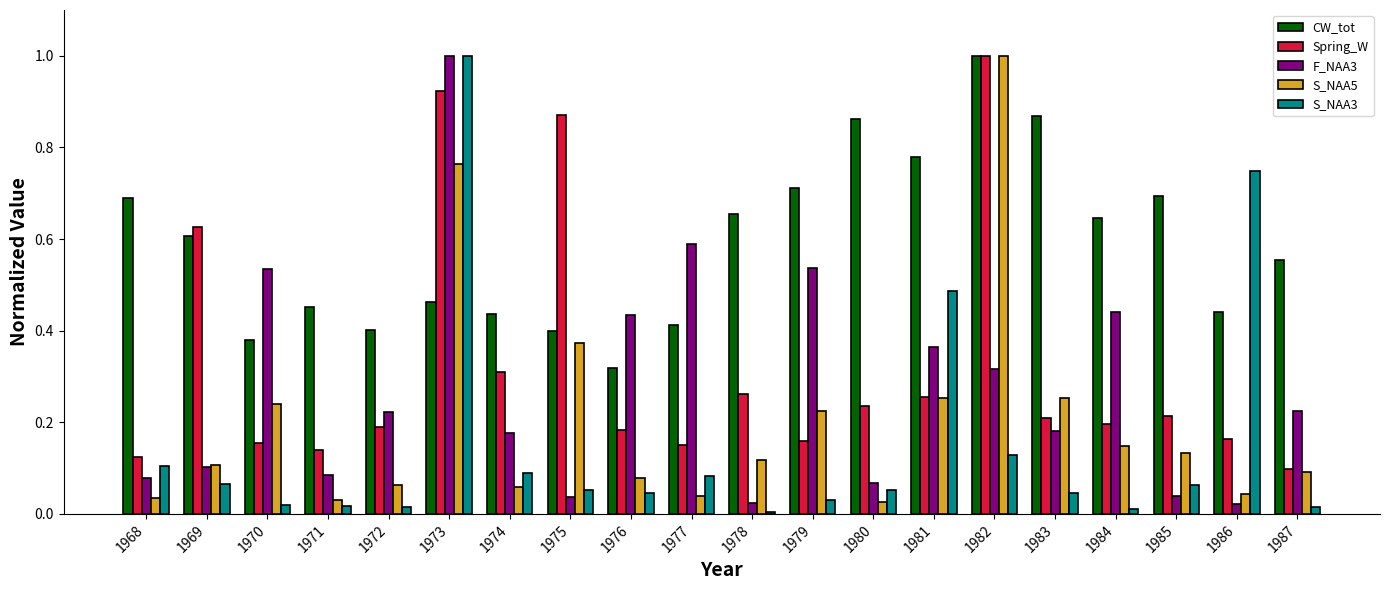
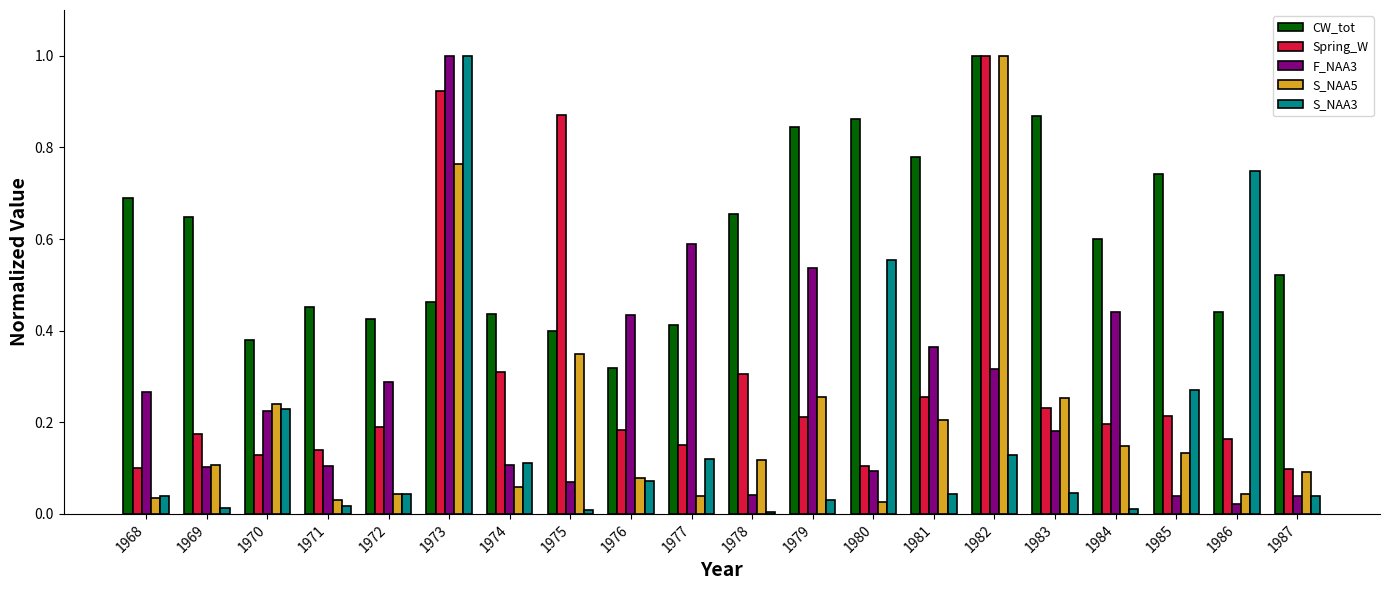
  {
    "CW_tot": {
      "1968": 0.69,
-     "1969": 0.61,
+     "1969": 0.65,
      "1970": 0.38,
      "1971": 0.45,
-     "1972": 0.40,
+     "1972": 0.42,
      "1973": 0.46,
      "1974": 0.44,
      "1975": 0.40,
      "1976": 0.32,
      "1977": 0.41,
      "1978": 0.65,
-     "1979": 0.71,
+     "1979": 0.84,
      "1980": 0.86,
      "1981": 0.78,
      "1982": 1.00,
      "1983": 0.87,
-     "1984": 0.65,
-     "1985": 0.69,
+     "1984": 0.60,
+     "1985": 0.74,
      "1986": 0.44,
-     "1987": 0.56
+     "1987": 0.52
    },
    "Spring_W": {
-     "1968": 0.12,
-     "1969": 0.63,
-     "1970": 0.16,
+     "1968": 0.10,
+     "1969": 0.17,
+     "1970": 0.13,
      "1971": 0.14,
      "1972": 0.19,
      "1973": 0.92,
      "1974": 0.31,
      "1975": 0.87,
      "1976": 0.18,
      "1977": 0.15,
-     "1978": 0.26,
-     "1979": 0.16,
-     "1980": 0.24,
+     "1978": 0.31,
+     "1979": 0.21,
+     "1980": 0.11,
      "1981": 0.26,
      "1982": 1.00,
-     "1983": 0.21,
+     "1983": 0.23,
      "1984": 0.20,
      "1985": 0.21,
      "1986": 0.16,
      "1987": 0.10
    },
    "F_NAA3": {
-     "1968": 0.08,
+     "1968": 0.27,
      "1969": 0.10,
-     "1970": 0.54,
-     "1971": 0.08,
-     "1972": 0.22,
+     "1970": 0.23,
+     "1971": 0.10,
+     "1972": 0.29,
      "1973": 1.00,
-     "1974": 0.18,
-     "1975": 0.04,
+     "1974": 0.11,
+     "1975": 0.07,
      "1976": 0.43,
      "1977": 0.59,
-     "1978": 0.02,
+     "1978": 0.04,
      "1979": 0.54,
-     "1980": 0.07,
+     "1980": 0.09,
      "1981": 0.36,
      "1982": 0.32,
      "1983": 0.18,
      "1984": 0.44,
      "1985": 0.04,
      "1986": 0.02,
-     "1987": 0.22
+     "1987": 0.04
    },
    "S_NAA5": {
      "1968": 0.03,
      "1969": 0.11,
      "1970": 0.24,
      "1971": 0.03,
-     "1972": 0.06,
+     "1972": 0.04,
      "1973": 0.76,
      "1974": 0.06,
-     "1975": 0.37,
+     "1975": 0.35,
      "1976": 0.08,
      "1977": 0.04,
      "1978": 0.12,
-     "1979": 0.22,
+     "1979": 0.25,
      "1980": 0.03,
-     "1981": 0.25,
+     "1981": 0.20,
      "1982": 1.00,
      "1983": 0.25,
      "1984": 0.15,
      "1985": 0.13,
      "1986": 0.04,
      "1987": 0.09
    },
    "S_NAA3": {
-     "1968": 0.10,
-     "1969": 0.06,
-     "1970": 0.02,
+     "1968": 0.04,
+     "1969": 0.01,
+     "1970": 0.23,
      "1971": 0.02,
-     "1972": 0.01,
+     "1972": 0.04,
      "1973": 1.00,
-     "1974": 0.09,
-     "1975": 0.05,
-     "1976": 0.05,
-     "1977": 0.08,
+     "1974": 0.11,
+     "1975": 0.01,
+     "1976": 0.07,
+     "1977": 0.12,
      "1979": 0.03,
-     "1980": 0.05,
-     "1981": 0.49,
+     "1980": 0.55,
+     "1981": 0.04,
      "1982": 0.13,
      "1983": 0.05,
      "1984": 0.01,
-     "1985": 0.06,
+     "1985": 0.27,
      "1986": 0.75,
-     "1987": 0.02
+     "1987": 0.04
    }
  }
